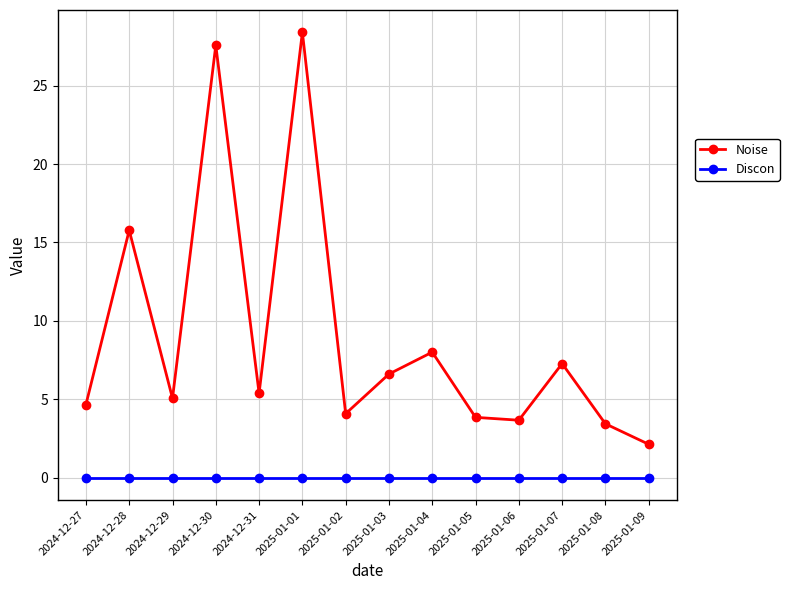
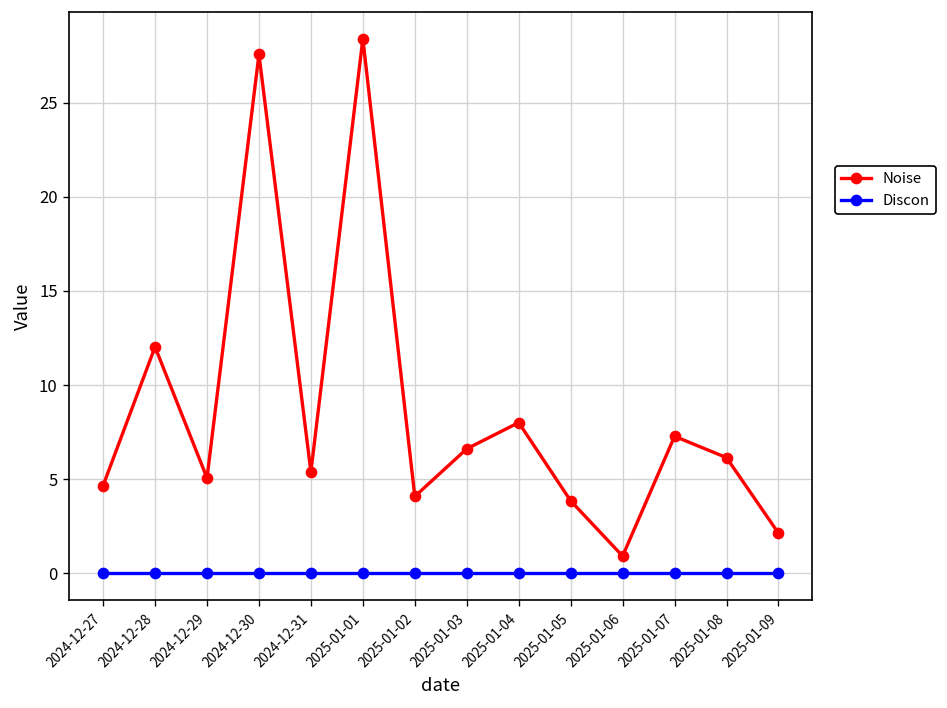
  {
    "Noise": {
      "2024-12-27": 4.7,
-     "2024-12-28": 15.8,
+     "2024-12-28": 12.0,
      "2024-12-29": 5.1,
      "2024-12-30": 27.6,
      "2024-12-31": 5.4,
      "2025-01-01": 28.4,
      "2025-01-02": 4.1,
      "2025-01-03": 6.6,
      "2025-01-04": 8.0,
      "2025-01-05": 3.8,
-     "2025-01-06": 3.7,
+     "2025-01-06": 0.9,
      "2025-01-07": 7.3,
-     "2025-01-08": 3.4,
+     "2025-01-08": 6.1,
      "2025-01-09": 2.1
    },
    "Discon": {
      "2024-12-27": 0.0,
      "2024-12-28": 0.0,
      "2024-12-29": 0.0,
      "2024-12-30": 0.0,
      "2024-12-31": 0.0,
      "2025-01-01": 0.0,
      "2025-01-02": 0.0,
      "2025-01-03": 0.0,
      "2025-01-04": 0.0,
      "2025-01-05": 0.0,
      "2025-01-06": 0.0,
      "2025-01-07": 0.0,
      "2025-01-08": 0.0,
      "2025-01-09": 0.0
    }
  }
